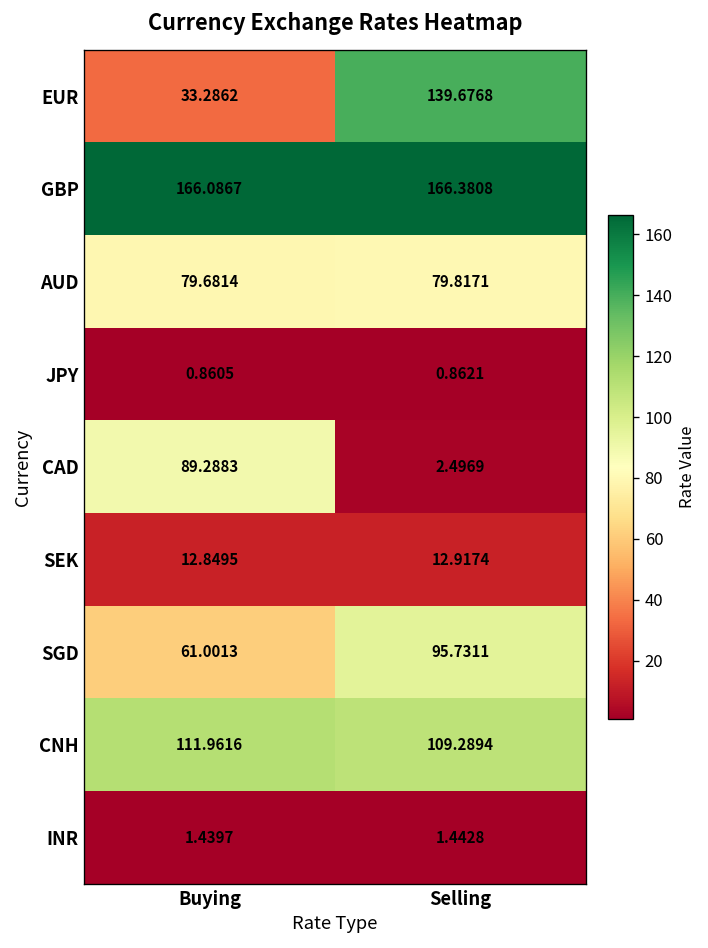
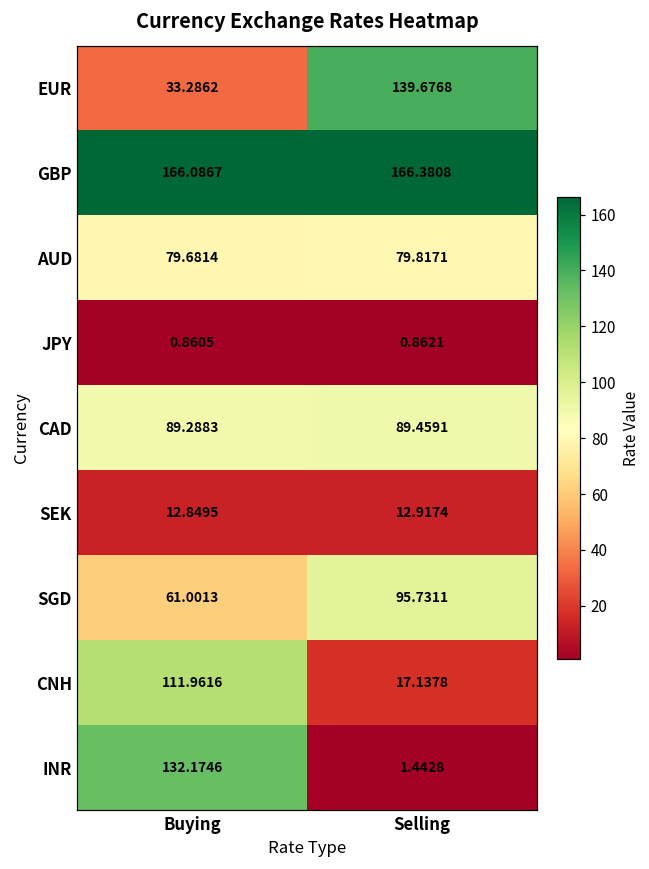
  {
    "EUR": {
      "Buying": 33.2862,
      "Selling": 139.6768
    },
    "GBP": {
      "Buying": 166.0867,
      "Selling": 166.3808
    },
    "AUD": {
      "Buying": 79.6814,
      "Selling": 79.8171
    },
    "JPY": {
      "Buying": 0.8605,
      "Selling": 0.8621
    },
    "CAD": {
      "Buying": 89.2883,
-     "Selling": 2.4969
+     "Selling": 89.4591
    },
    "SEK": {
      "Buying": 12.8495,
      "Selling": 12.9174
    },
    "SGD": {
      "Buying": 61.0013,
      "Selling": 95.7311
    },
    "CNH": {
      "Buying": 111.9616,
-     "Selling": 109.2894
+     "Selling": 17.1378
    },
    "INR": {
-     "Buying": 1.4397,
+     "Buying": 132.1746,
      "Selling": 1.4428
    }
  }
